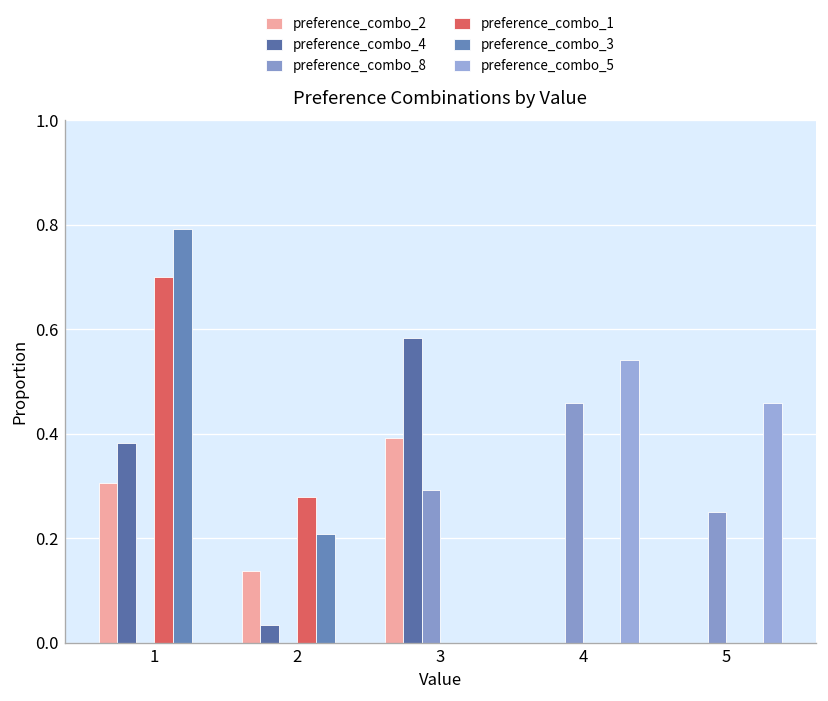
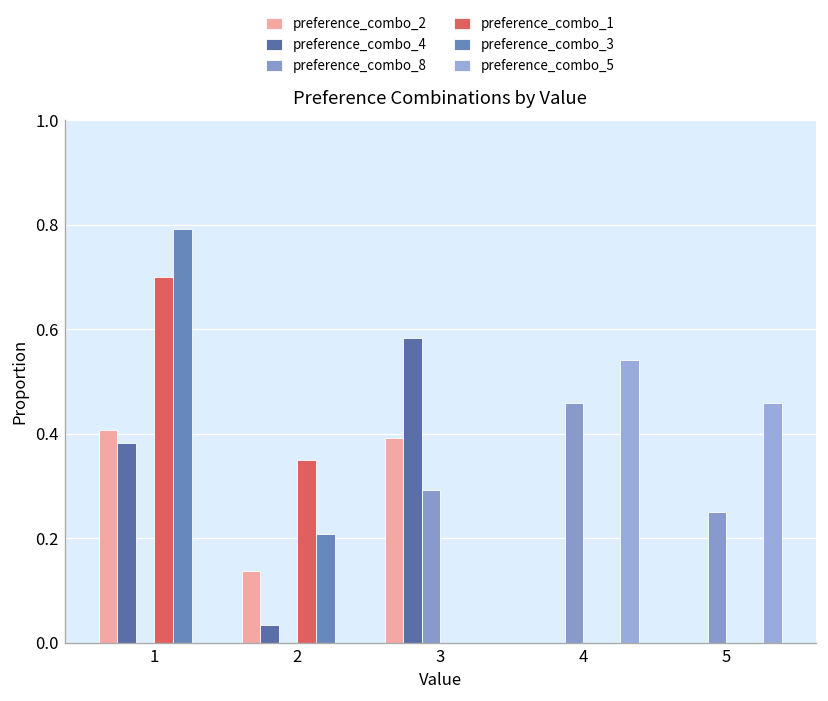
  {
    "preference_combo_2": {
-     "1": 0.31,
+     "1": 0.41,
      "2": 0.14,
      "3": 0.39,
      "4": 0.00,
      "5": 0.00
    },
    "preference_combo_1": {
      "1": 0.70,
-     "2": 0.28,
+     "2": 0.35,
      "3": 0.00,
      "4": 0.00,
      "5": 0.00
    }
  }
